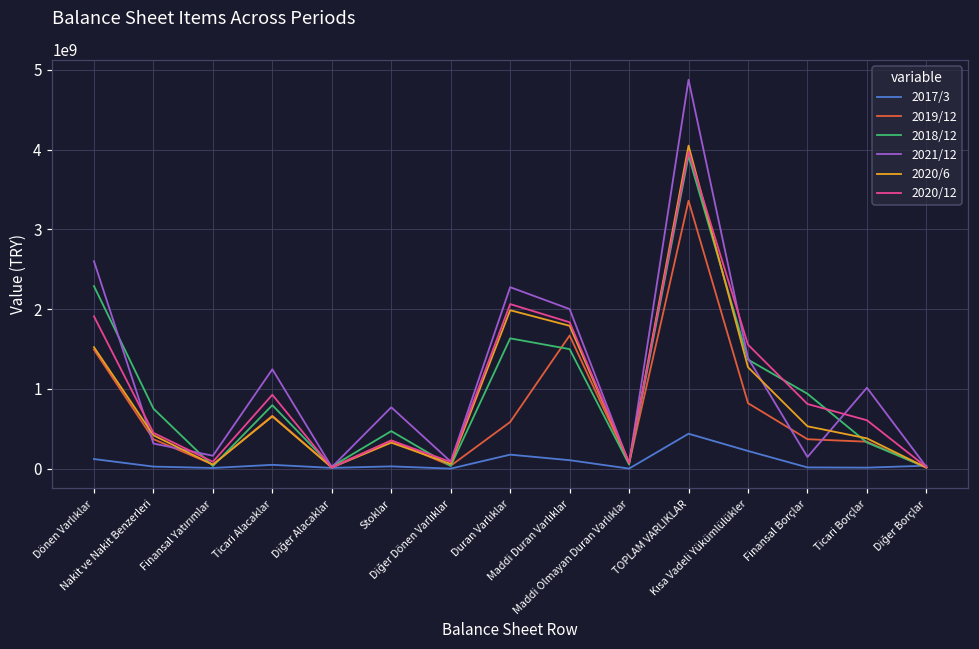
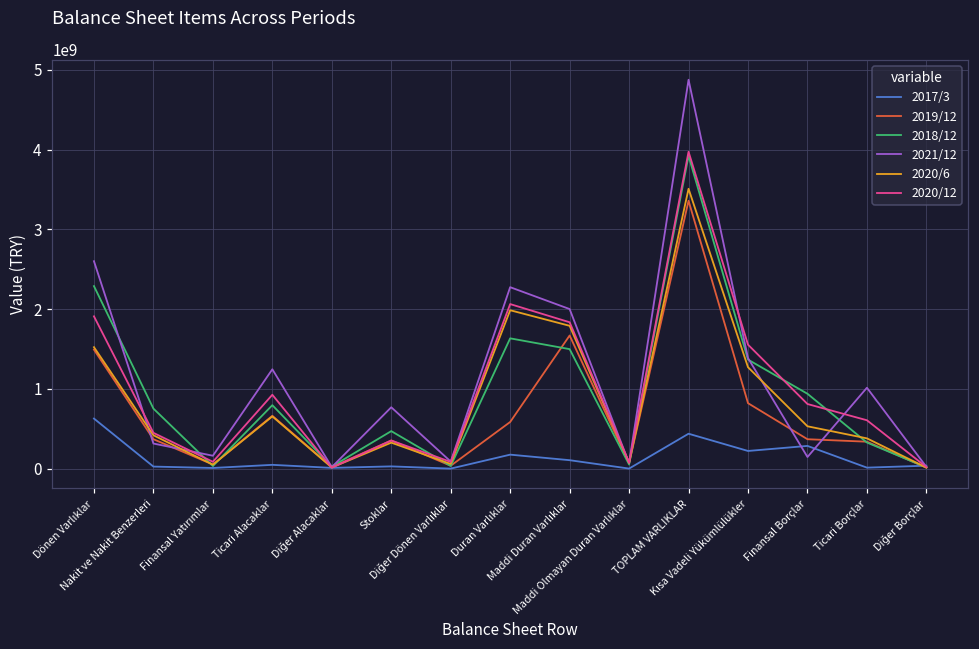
  {
    "2017/3": {
-     "Dönen Varlıklar": 100000000,
+     "Dönen Varlıklar": 600000000,
      "Nakit ve Nakit Benzerleri": 0,
      "Ticari Alacaklar": 0,
      "Stoklar": 0,
      "Duran Varlıklar": 200000000,
      "Maddi Duran Varlıklar": 100000000,
      "Maddi Olmayan Duran Varlıklar": 0,
      "TOPLAM VARLIKLAR": 400000000,
      "Kısa Vadeli Yükümlülükler": 200000000,
-     "Finansal Borçlar": 0,
+     "Finansal Borçlar": 300000000,
      "Ticari Borçlar": 0
    },
    "2019/12": {
      "Nakit ve Nakit Benzerleri": 400000000,
      "Duran Varlıklar": 600000000,
      "Maddi Duran Varlıklar": 1700000000,
      "TOPLAM VARLIKLAR": 3400000000,
      "Kısa Vadeli Yükümlülükler": 800000000,
      "Finansal Borçlar": 400000000
    },
    "2018/12": {
      "Dönen Varlıklar": 2300000000,
      "Nakit ve Nakit Benzerleri": 800000000,
      "Ticari Alacaklar": 800000000,
      "Stoklar": 500000000,
      "Duran Varlıklar": 1600000000,
      "Maddi Duran Varlıklar": 1500000000,
      "TOPLAM VARLIKLAR": 3900000000,
      "Finansal Borçlar": 900000000
    },
    "2021/12": {
      "Dönen Varlıklar": 2600000000,
      "Nakit ve Nakit Benzerleri": 300000000,
      "Finansal Yatırımlar": 200000000,
      "Ticari Alacaklar": 1200000000,
      "Stoklar": 800000000,
      "Duran Varlıklar": 2300000000,
      "Maddi Duran Varlıklar": 2000000000,
      "TOPLAM VARLIKLAR": 4900000000,
      "Finansal Borçlar": 100000000,
      "Ticari Borçlar": 1000000000
    },
    "2020/6": {
      "Duran Varlıklar": 2000000000,
      "Maddi Duran Varlıklar": 1800000000,
-     "TOPLAM VARLIKLAR": 4000000000,
+     "TOPLAM VARLIKLAR": 3500000000,
      "Kısa Vadeli Yükümlülükler": 1300000000,
      "Finansal Borçlar": 500000000,
      "Ticari Borçlar": 400000000
    },
    "2020/12": {
      "Dönen Varlıklar": 1900000000,
      "Ticari Alacaklar": 900000000,
      "Duran Varlıklar": 2100000000,
      "Maddi Duran Varlıklar": 1800000000,
      "TOPLAM VARLIKLAR": 4000000000,
      "Kısa Vadeli Yükümlülükler": 1600000000,
      "Finansal Borçlar": 800000000,
      "Ticari Borçlar": 600000000
    }
  }
